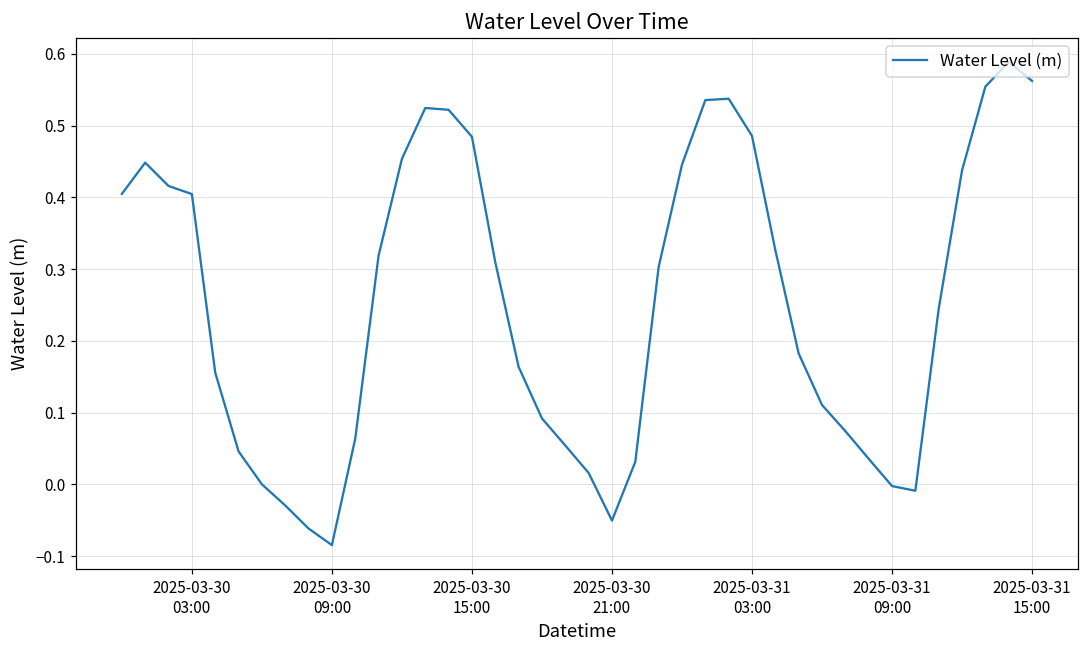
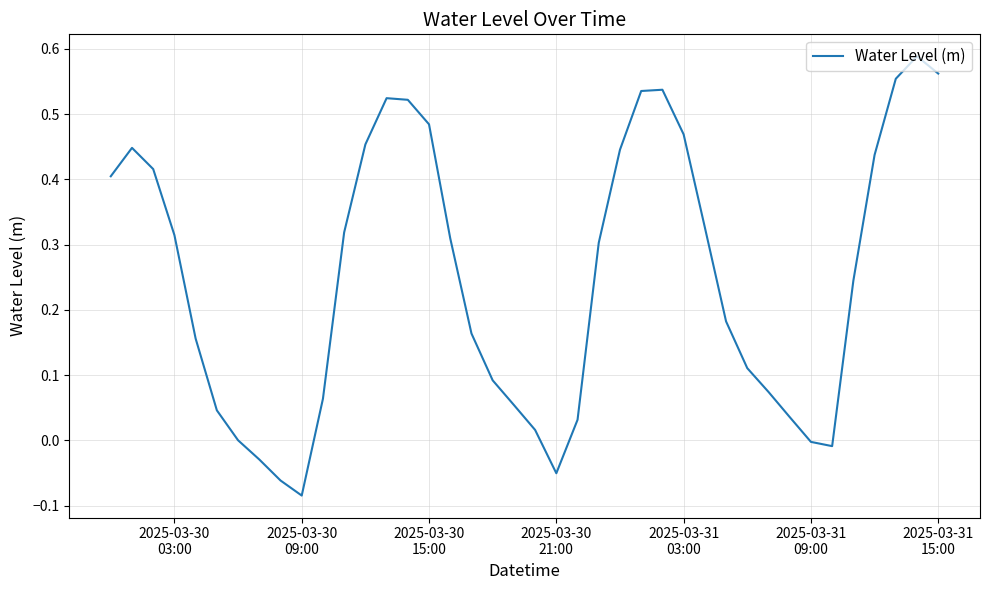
  {
-   "2025-03-30 03:00": 0.40,
+   "2025-03-30 03:00": 0.31,
    "2025-03-30 09:00": -0.08,
    "2025-03-30 15:00": 0.48,
    "2025-03-30 21:00": -0.05,
-   "2025-03-31 03:00": 0.49,
+   "2025-03-31 03:00": 0.47,
    "2025-03-31 09:00": 0.00,
    "2025-03-31 15:00": 0.56
  }
